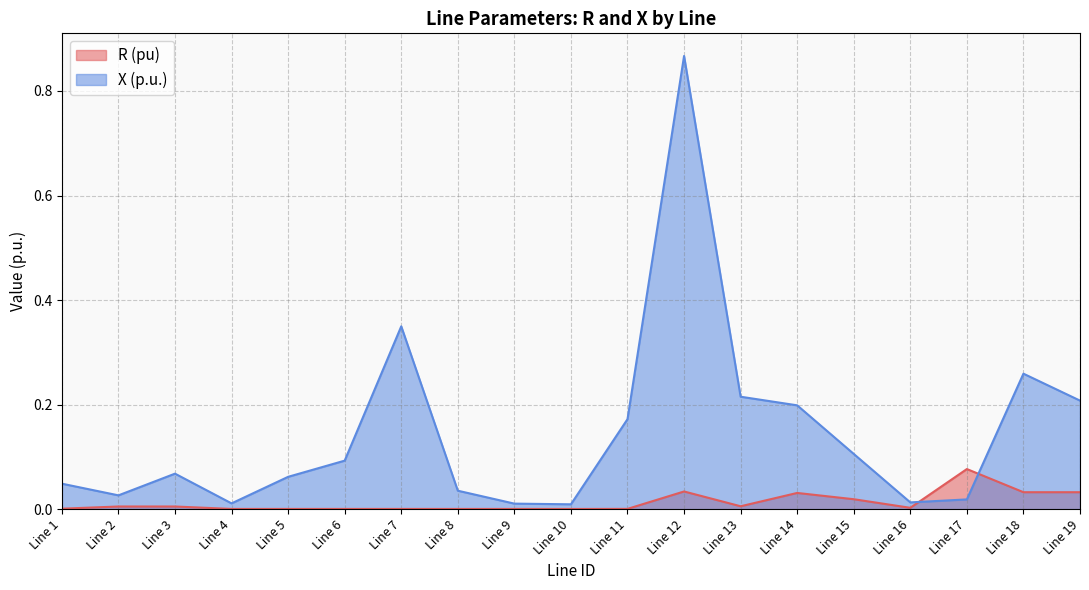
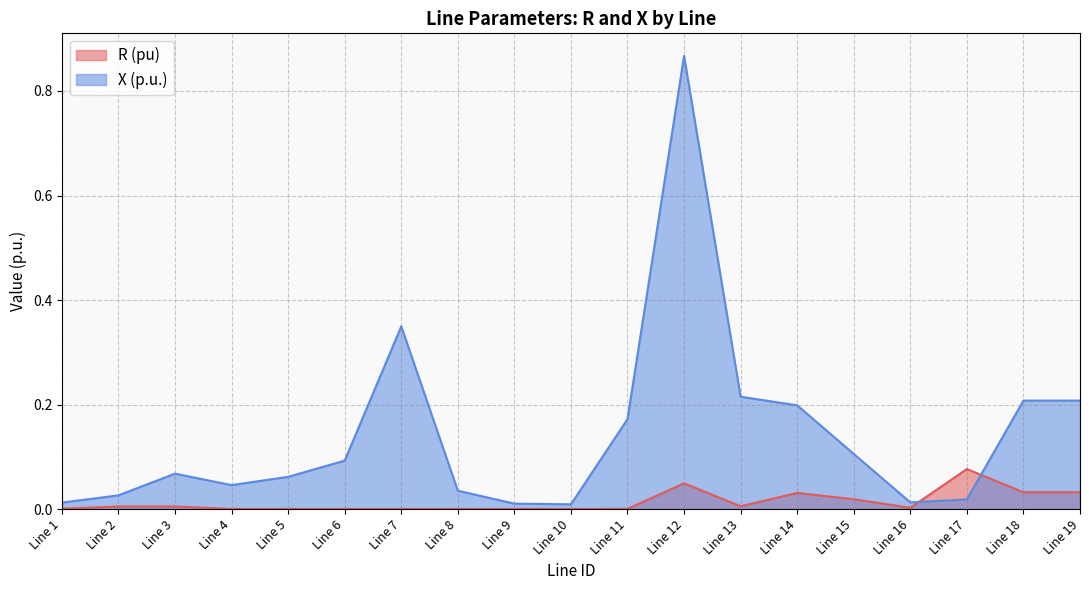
  {
    "R (pu)": {
      "Line 1": 0.00,
      "Line 2": 0.01,
      "Line 3": 0.01,
      "Line 4": 0.00,
      "Line 5": 0.00,
      "Line 6": 0.00,
      "Line 7": 0.00,
      "Line 8": 0.00,
      "Line 9": 0.00,
      "Line 10": 0.00,
      "Line 11": 0.00,
-     "Line 12": 0.03,
+     "Line 12": 0.05,
      "Line 13": 0.01,
      "Line 14": 0.03,
      "Line 15": 0.02,
      "Line 16": 0.00,
      "Line 17": 0.08,
      "Line 18": 0.03,
      "Line 19": 0.03
    },
    "X (p.u.)": {
-     "Line 1": 0.05,
+     "Line 1": 0.01,
      "Line 2": 0.03,
      "Line 3": 0.07,
-     "Line 4": 0.01,
+     "Line 4": 0.05,
      "Line 5": 0.06,
      "Line 6": 0.09,
      "Line 7": 0.35,
      "Line 8": 0.04,
      "Line 9": 0.01,
      "Line 10": 0.01,
      "Line 11": 0.17,
      "Line 12": 0.87,
      "Line 13": 0.22,
      "Line 14": 0.20,
      "Line 15": 0.11,
      "Line 16": 0.01,
      "Line 17": 0.02,
-     "Line 18": 0.26,
+     "Line 18": 0.21,
      "Line 19": 0.21
    }
  }
